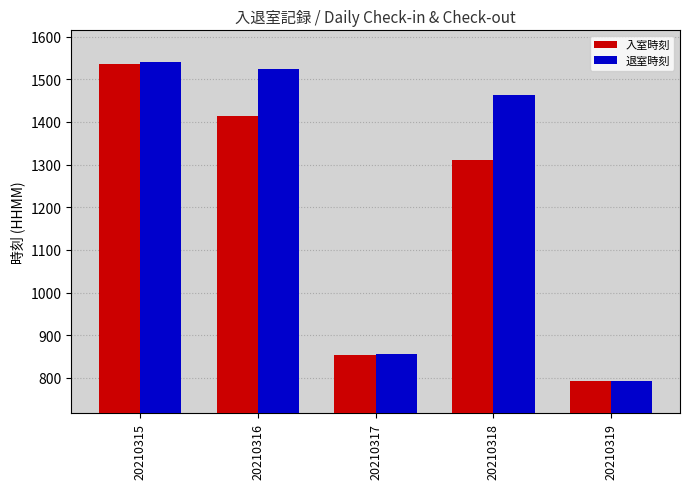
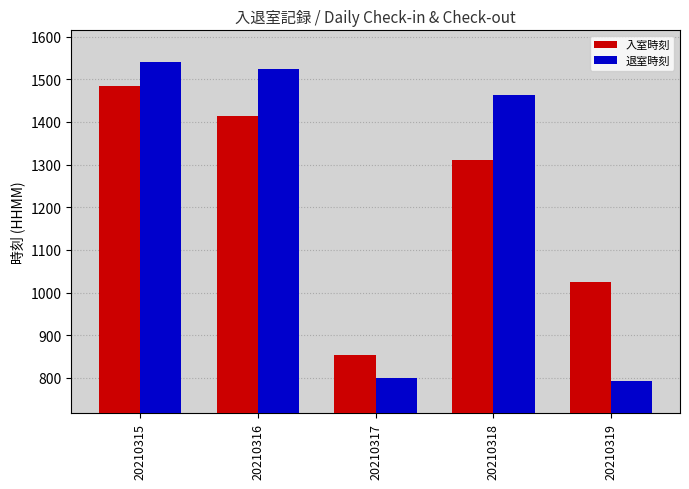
  {
    "入室時刻": {
-     "20210315": 1540,
+     "20210315": 1490,
      "20210316": 1420,
      "20210317": 850,
      "20210318": 1310,
-     "20210319": 790
+     "20210319": 1030
    },
    "退室時刻": {
      "20210315": 1540,
      "20210316": 1520,
-     "20210317": 860,
+     "20210317": 800,
      "20210318": 1460,
      "20210319": 790
    }
  }
